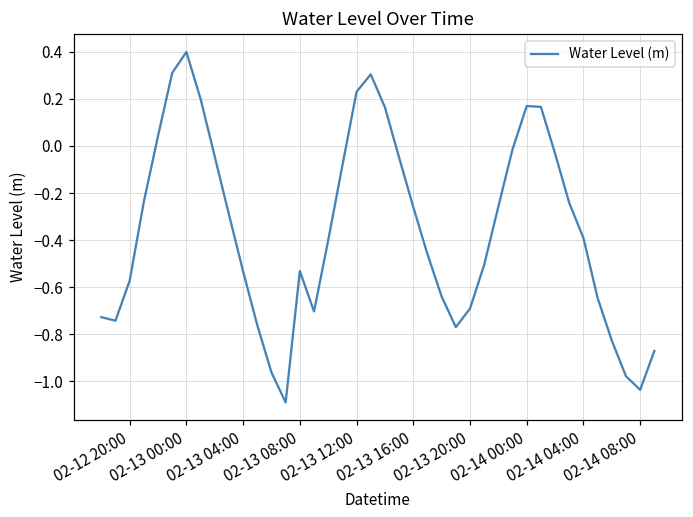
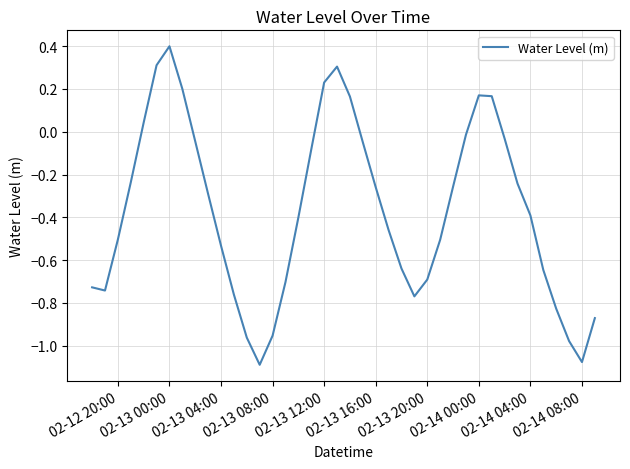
  {
-   "02-12 20:00": -0.57,
+   "02-12 20:00": -0.50,
    "02-13 00:00": 0.40,
    "02-13 04:00": -0.53,
-   "02-13 08:00": -0.53,
+   "02-13 08:00": -0.95,
    "02-13 12:00": 0.23,
    "02-13 16:00": -0.26,
    "02-13 20:00": -0.69,
    "02-14 00:00": 0.17,
    "02-14 04:00": -0.39,
-   "02-14 08:00": -1.04
+   "02-14 08:00": -1.08
  }
